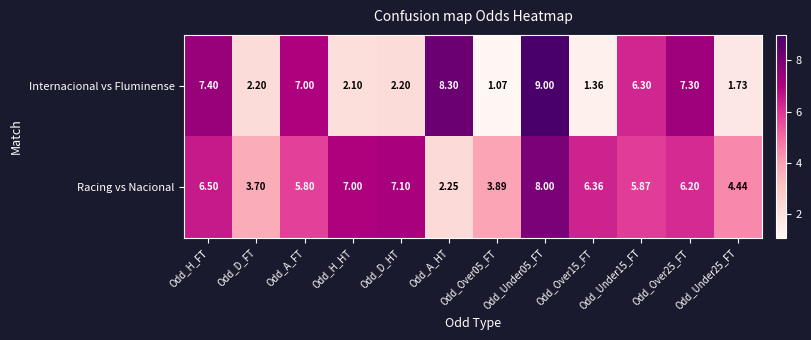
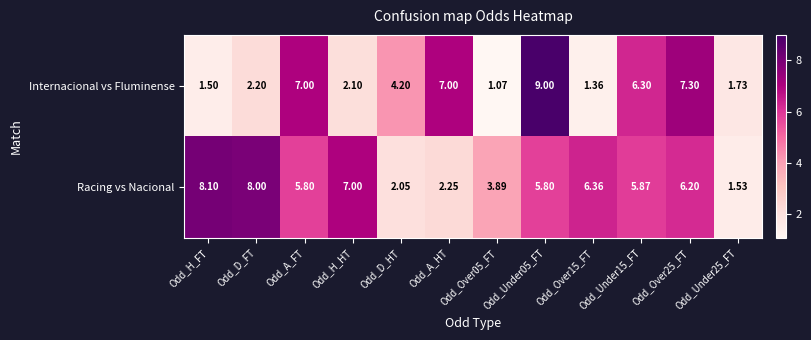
  {
    "Internacional vs Fluminense": {
-     "Odd_H_FT": 7.40,
+     "Odd_H_FT": 1.50,
      "Odd_D_FT": 2.20,
      "Odd_A_FT": 7.00,
      "Odd_H_HT": 2.10,
-     "Odd_D_HT": 2.20,
-     "Odd_A_HT": 8.30,
+     "Odd_D_HT": 4.20,
+     "Odd_A_HT": 7.00,
      "Odd_Over05_FT": 1.07,
      "Odd_Under05_FT": 9.00,
      "Odd_Over15_FT": 1.36,
      "Odd_Under15_FT": 6.30,
      "Odd_Over25_FT": 7.30,
      "Odd_Under25_FT": 1.73
    },
    "Racing vs Nacional": {
-     "Odd_H_FT": 6.50,
-     "Odd_D_FT": 3.70,
+     "Odd_H_FT": 8.10,
+     "Odd_D_FT": 8.00,
      "Odd_A_FT": 5.80,
      "Odd_H_HT": 7.00,
-     "Odd_D_HT": 7.10,
+     "Odd_D_HT": 2.05,
      "Odd_A_HT": 2.25,
      "Odd_Over05_FT": 3.89,
-     "Odd_Under05_FT": 8.00,
+     "Odd_Under05_FT": 5.80,
      "Odd_Over15_FT": 6.36,
      "Odd_Under15_FT": 5.87,
      "Odd_Over25_FT": 6.20,
-     "Odd_Under25_FT": 4.44
+     "Odd_Under25_FT": 1.53
    }
  }
